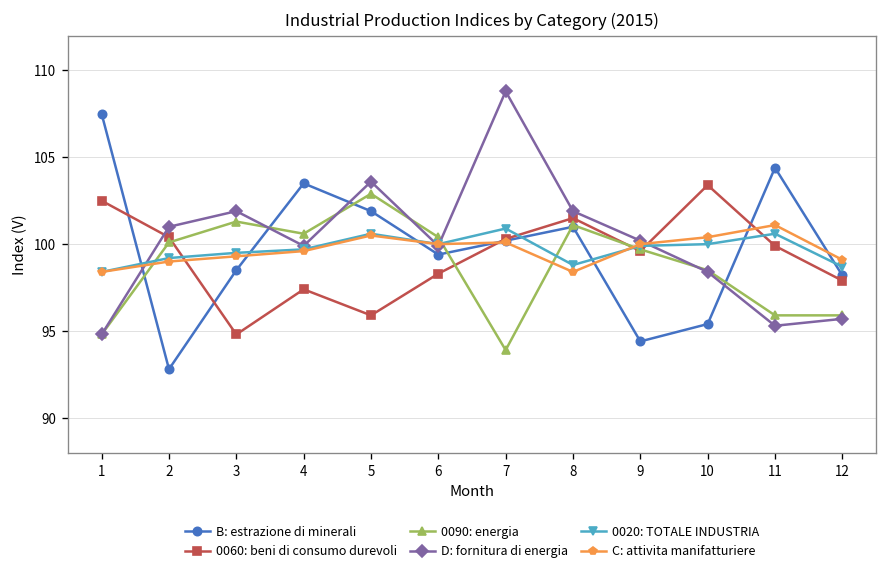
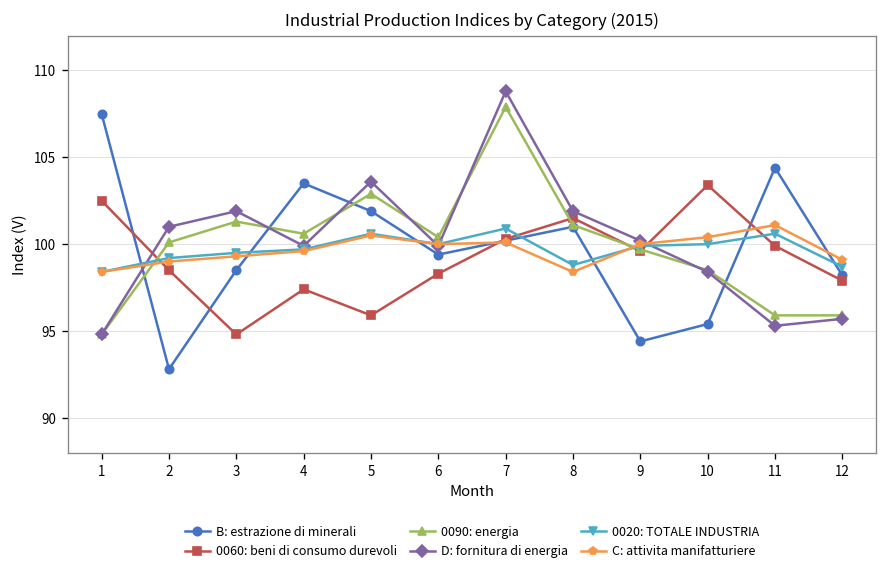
  {
    "0060: beni di consumo durevoli": {
      "1": 102.5,
-     "2": 100.4,
+     "2": 98.5,
      "3": 94.8,
      "4": 97.4,
      "5": 95.9,
      "6": 98.3,
      "8": 101.5,
      "10": 103.4,
      "11": 99.9,
      "12": 97.9
    },
    "0090: energia": {
      "2": 100.1,
      "3": 101.3,
      "4": 100.6,
      "5": 102.9,
      "6": 100.4,
-     "7": 93.9,
+     "7": 107.9,
      "11": 95.9,
      "12": 95.9
    },
    "D: fornitura di energia": {
      "2": 101.0,
      "3": 101.9,
      "4": 99.9,
      "5": 103.6,
      "7": 108.8,
      "8": 101.9,
      "9": 100.2,
      "11": 95.3,
      "12": 95.7
    },
    "C: attivita manifatturiere": {
      "2": 99.0,
      "3": 99.3,
      "8": 98.4,
      "10": 100.4,
      "11": 101.1,
      "12": 99.1
    }
  }
